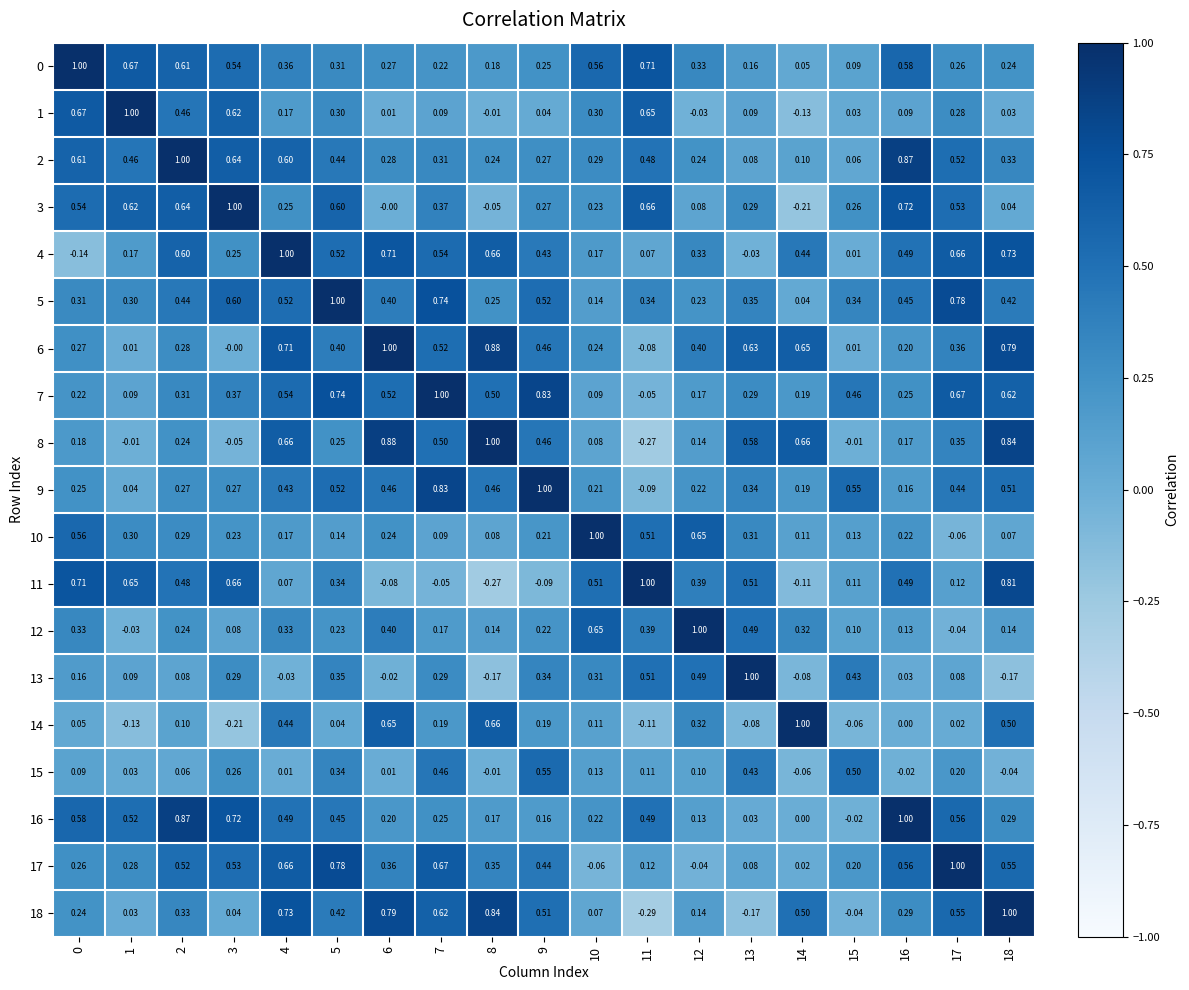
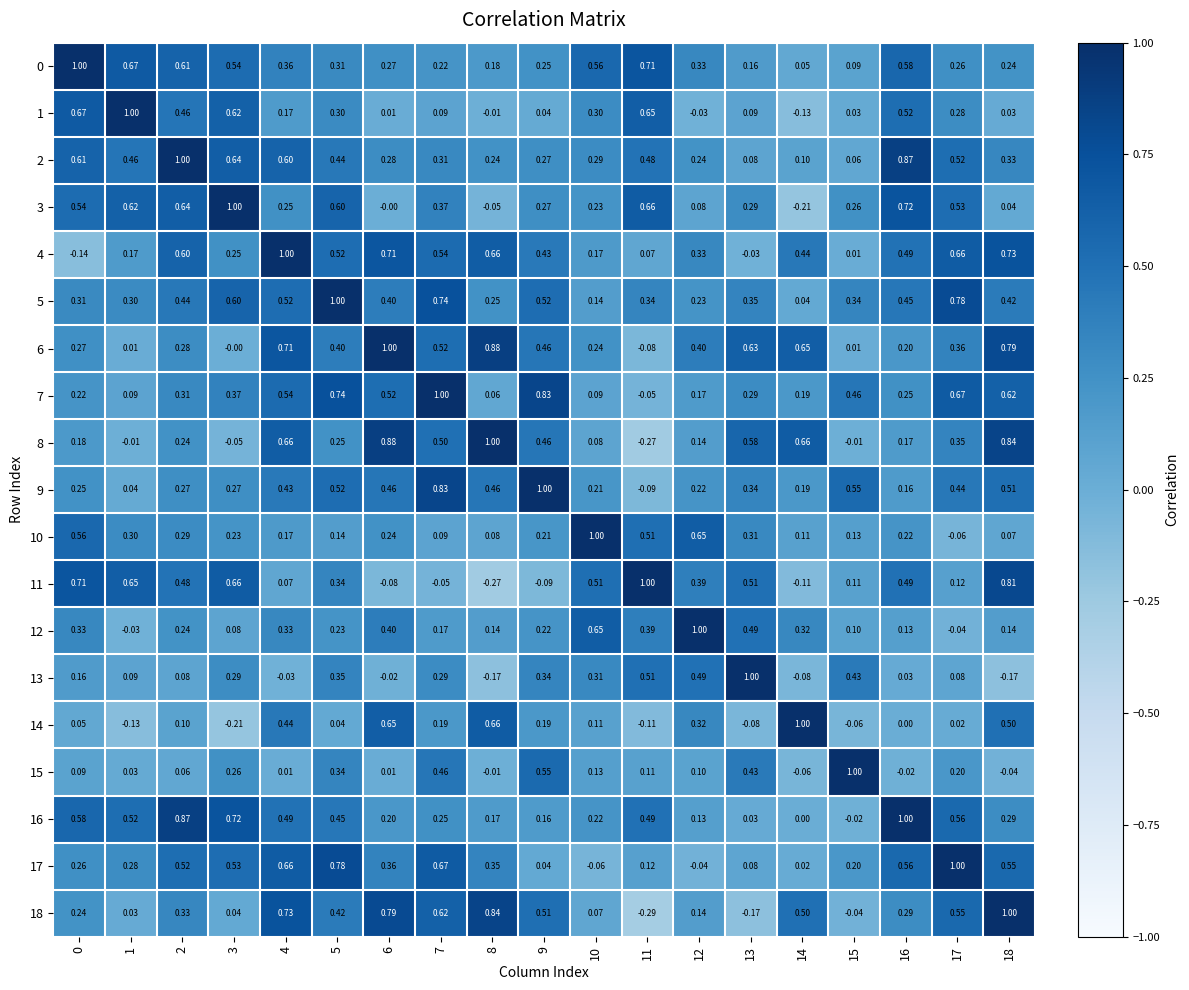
  {
    "1": {
      "0": 0.67,
      "1": 1.00,
      "2": 0.46,
      "3": 0.62,
      "4": 0.17,
      "5": 0.30,
      "6": 0.01,
      "7": 0.09,
      "8": -0.01,
      "9": 0.04,
      "10": 0.30,
      "11": 0.65,
      "12": -0.03,
      "13": 0.09,
      "14": -0.13,
      "15": 0.03,
-     "16": 0.09,
+     "16": 0.52,
      "17": 0.28,
      "18": 0.03
    },
    "7": {
      "0": 0.22,
      "1": 0.09,
      "2": 0.31,
      "3": 0.37,
      "4": 0.54,
      "5": 0.74,
      "6": 0.52,
      "7": 1.00,
-     "8": 0.50,
+     "8": 0.06,
      "9": 0.83,
      "10": 0.09,
      "11": -0.05,
      "12": 0.17,
      "13": 0.29,
      "14": 0.19,
      "15": 0.46,
      "16": 0.25,
      "17": 0.67,
      "18": 0.62
    },
    "15": {
      "0": 0.09,
      "1": 0.03,
      "2": 0.06,
      "3": 0.26,
      "4": 0.01,
      "5": 0.34,
      "6": 0.01,
      "7": 0.46,
      "8": -0.01,
      "9": 0.55,
      "10": 0.13,
      "11": 0.11,
      "12": 0.10,
      "13": 0.43,
      "14": -0.06,
-     "15": 0.50,
+     "15": 1.00,
      "16": -0.02,
      "17": 0.20,
      "18": -0.04
    },
    "17": {
      "0": 0.26,
      "1": 0.28,
      "2": 0.52,
      "3": 0.53,
      "4": 0.66,
      "5": 0.78,
      "6": 0.36,
      "7": 0.67,
      "8": 0.35,
-     "9": 0.44,
+     "9": 0.04,
      "10": -0.06,
      "11": 0.12,
      "12": -0.04,
      "13": 0.08,
      "14": 0.02,
      "15": 0.20,
      "16": 0.56,
      "17": 1.00,
      "18": 0.55
    }
  }
